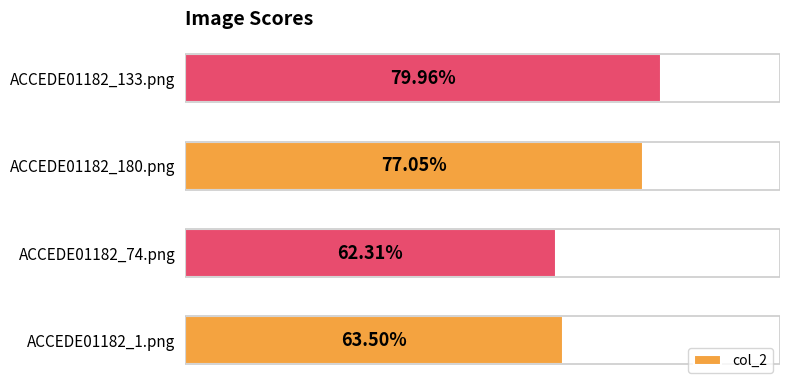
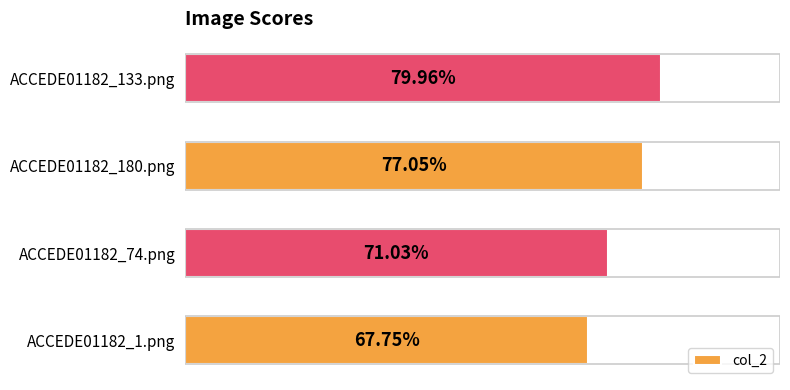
  {
    "ACCEDE01182_133.png": "79.96%",
    "ACCEDE01182_180.png": "77.05%",
-   "ACCEDE01182_74.png": "62.31%",
-   "ACCEDE01182_1.png": "63.50%"
+   "ACCEDE01182_74.png": "71.03%",
+   "ACCEDE01182_1.png": "67.75%"
  }
